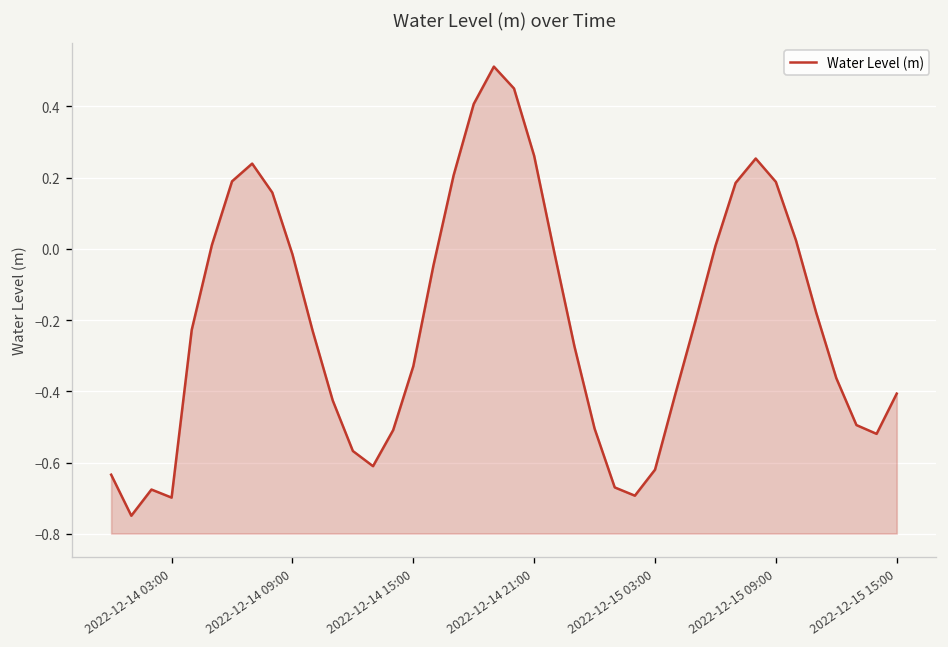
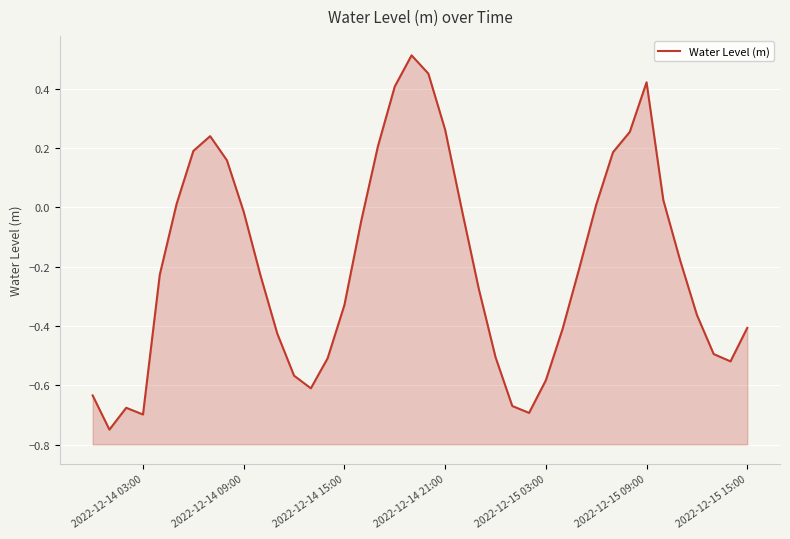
  {
    "2022-12-14 03:00": -0.70,
    "2022-12-14 09:00": -0.02,
    "2022-12-14 15:00": -0.33,
    "2022-12-14 21:00": 0.26,
-   "2022-12-15 03:00": -0.62,
-   "2022-12-15 09:00": 0.19,
+   "2022-12-15 03:00": -0.58,
+   "2022-12-15 09:00": 0.42,
    "2022-12-15 15:00": -0.41
  }
